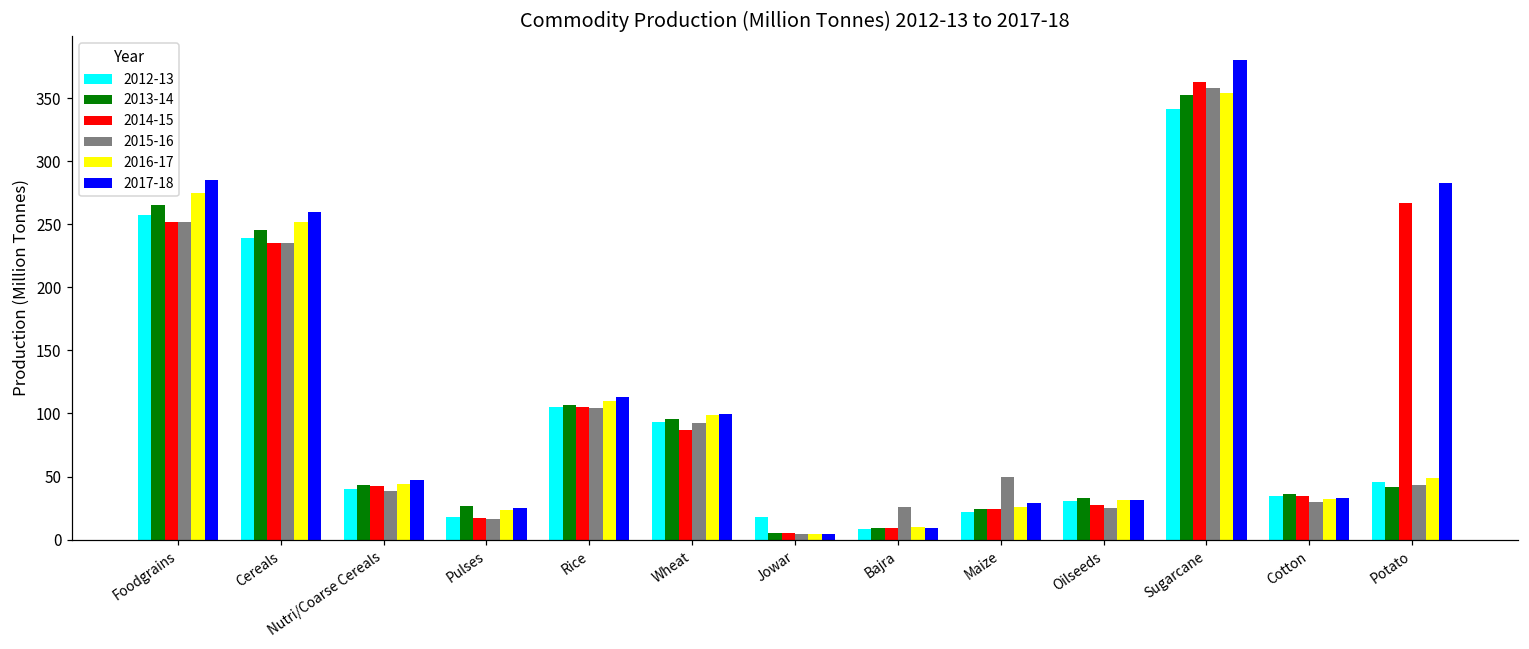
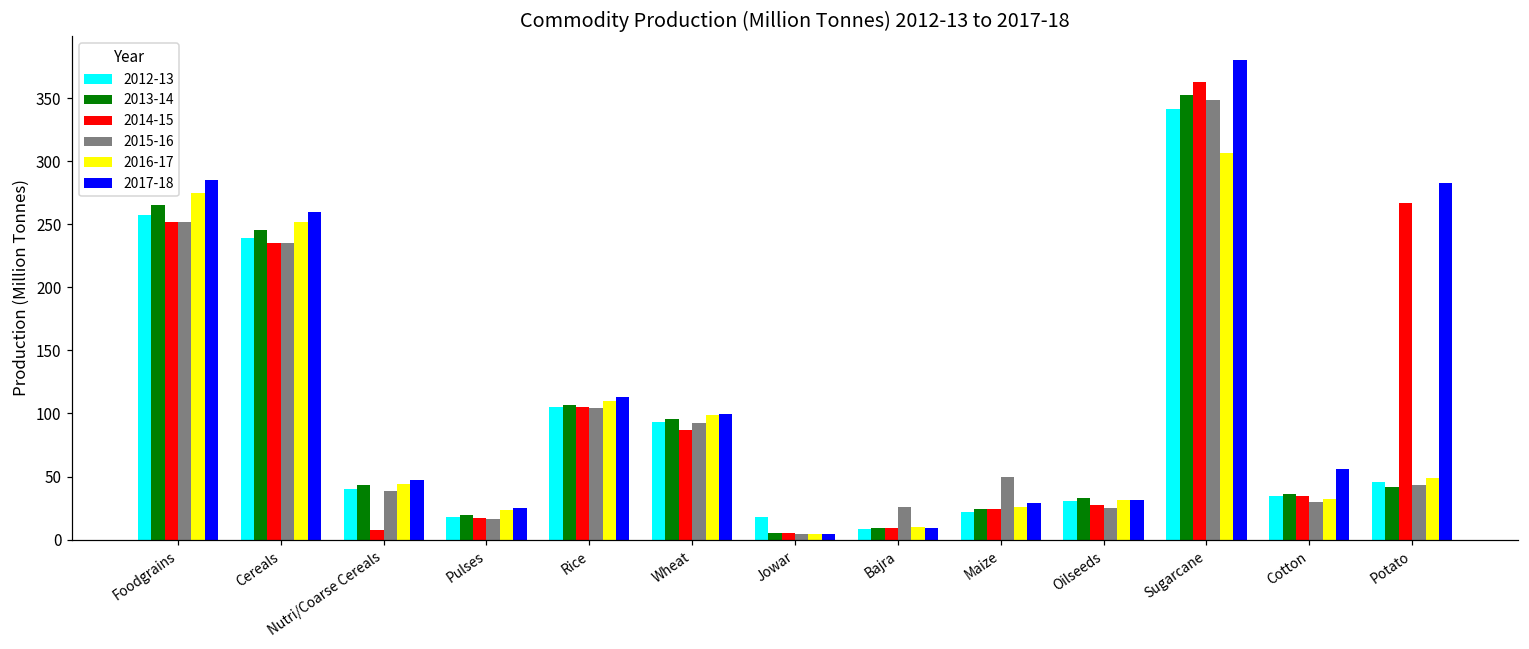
  {
    "2012-13": {
      "Foodgrains": 257,
      "Cereals": 239,
      "Nutri/Coarse Cereals": 40,
      "Pulses": 18,
      "Rice": 105,
      "Wheat": 94,
      "Jowar": 18,
      "Bajra": 9,
      "Maize": 22,
      "Oilseeds": 31,
      "Sugarcane": 341,
      "Cotton": 34,
      "Potato": 45
    },
    "2013-14": {
      "Foodgrains": 265,
      "Cereals": 246,
      "Nutri/Coarse Cereals": 43,
-     "Pulses": 27,
+     "Pulses": 19,
      "Rice": 107,
      "Wheat": 96,
      "Jowar": 6,
      "Bajra": 9,
      "Maize": 24,
      "Oilseeds": 33,
      "Sugarcane": 352,
      "Cotton": 36,
      "Potato": 42
    },
    "2014-15": {
      "Foodgrains": 252,
      "Cereals": 235,
-     "Nutri/Coarse Cereals": 43,
+     "Nutri/Coarse Cereals": 8,
      "Pulses": 17,
      "Rice": 105,
      "Wheat": 87,
      "Jowar": 5,
      "Bajra": 9,
      "Maize": 24,
      "Oilseeds": 28,
      "Sugarcane": 362,
      "Cotton": 35,
      "Potato": 267
    },
    "2015-16": {
      "Foodgrains": 252,
      "Cereals": 235,
      "Nutri/Coarse Cereals": 39,
      "Pulses": 16,
      "Rice": 104,
      "Wheat": 92,
      "Jowar": 4,
      "Bajra": 26,
      "Maize": 50,
      "Oilseeds": 25,
-     "Sugarcane": 358,
+     "Sugarcane": 348,
      "Cotton": 30,
      "Potato": 43
    },
    "2016-17": {
      "Foodgrains": 275,
      "Cereals": 252,
      "Nutri/Coarse Cereals": 44,
      "Pulses": 23,
      "Rice": 110,
      "Wheat": 99,
      "Jowar": 5,
      "Bajra": 10,
      "Maize": 26,
      "Oilseeds": 31,
-     "Sugarcane": 354,
+     "Sugarcane": 306,
      "Cotton": 33,
      "Potato": 49
    },
    "2017-18": {
      "Foodgrains": 285,
      "Cereals": 260,
      "Nutri/Coarse Cereals": 47,
      "Pulses": 25,
      "Rice": 113,
      "Wheat": 100,
      "Jowar": 5,
      "Bajra": 9,
      "Maize": 29,
      "Oilseeds": 31,
      "Sugarcane": 380,
-     "Cotton": 33,
+     "Cotton": 56,
      "Potato": 283
    }
  }
